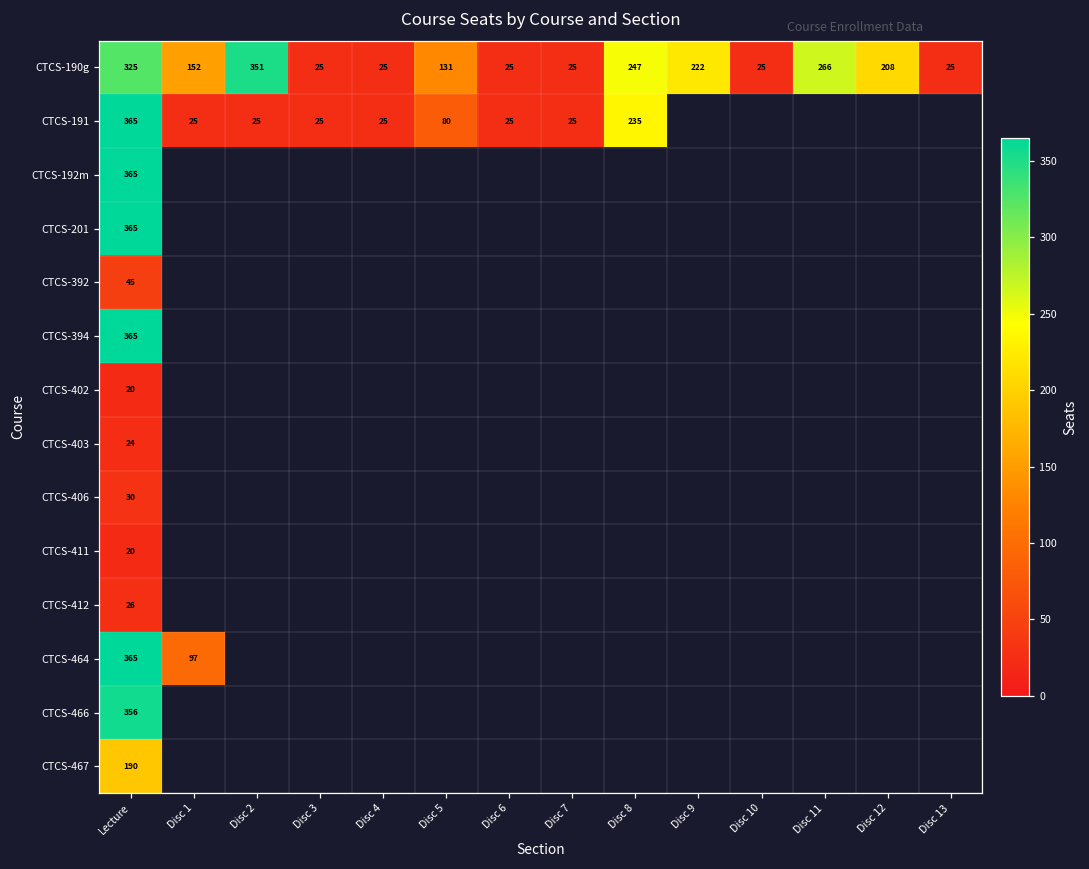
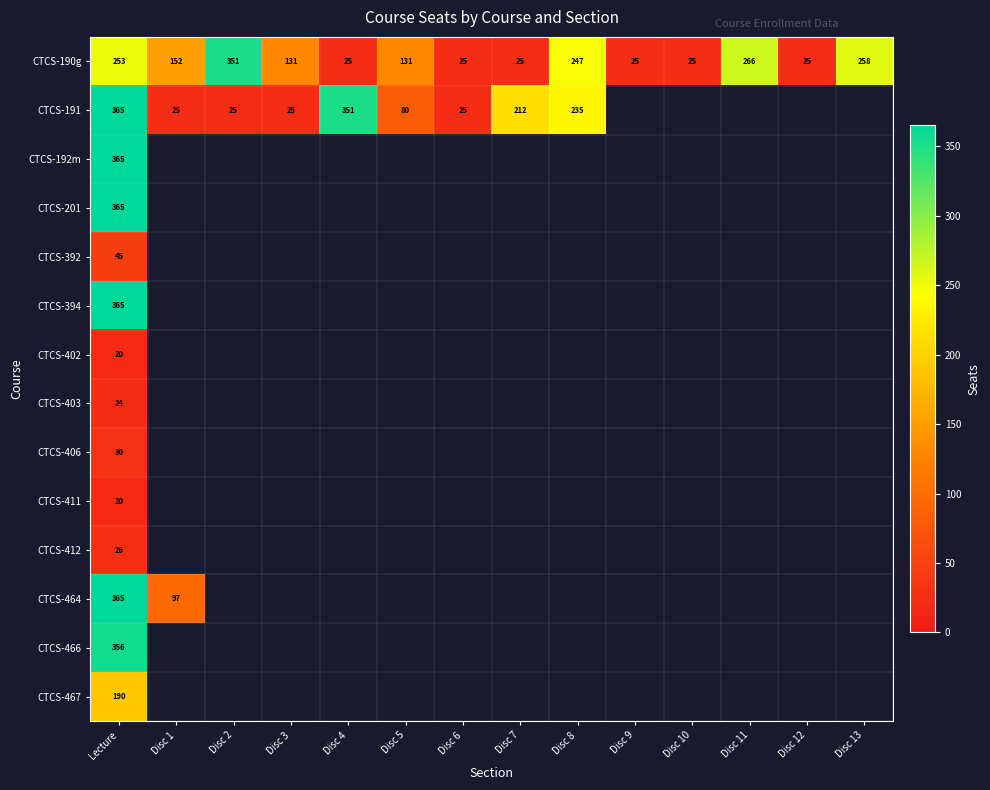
  {
    "CTCS-190g": {
-     "Lecture": 325,
+     "Lecture": 253,
      "Disc 1": 152,
      "Disc 2": 351,
-     "Disc 3": 25,
+     "Disc 3": 131,
      "Disc 4": 25,
      "Disc 5": 131,
      "Disc 6": 25,
      "Disc 7": 25,
      "Disc 8": 247,
-     "Disc 9": 222,
+     "Disc 9": 25,
      "Disc 10": 25,
      "Disc 11": 266,
-     "Disc 12": 208,
-     "Disc 13": 25
+     "Disc 12": 25,
+     "Disc 13": 258
    },
    "CTCS-191": {
      "Lecture": 365,
      "Disc 1": 25,
      "Disc 2": 25,
      "Disc 3": 25,
-     "Disc 4": 25,
+     "Disc 4": 351,
      "Disc 5": 80,
      "Disc 6": 25,
-     "Disc 7": 25,
+     "Disc 7": 212,
      "Disc 8": 235
    },
    "CTCS-192m": {
      "Lecture": 365
    },
    "CTCS-201": {
      "Lecture": 365
    },
    "CTCS-392": {
      "Lecture": 45
    },
    "CTCS-394": {
      "Lecture": 365
    },
    "CTCS-402": {
      "Lecture": 20
    },
    "CTCS-403": {
      "Lecture": 24
    },
    "CTCS-406": {
      "Lecture": 30
    },
    "CTCS-411": {
      "Lecture": 20
    },
    "CTCS-412": {
      "Lecture": 26
    },
    "CTCS-464": {
      "Lecture": 365,
      "Disc 1": 97
    },
    "CTCS-466": {
      "Lecture": 356
    },
    "CTCS-467": {
      "Lecture": 190
    }
  }
